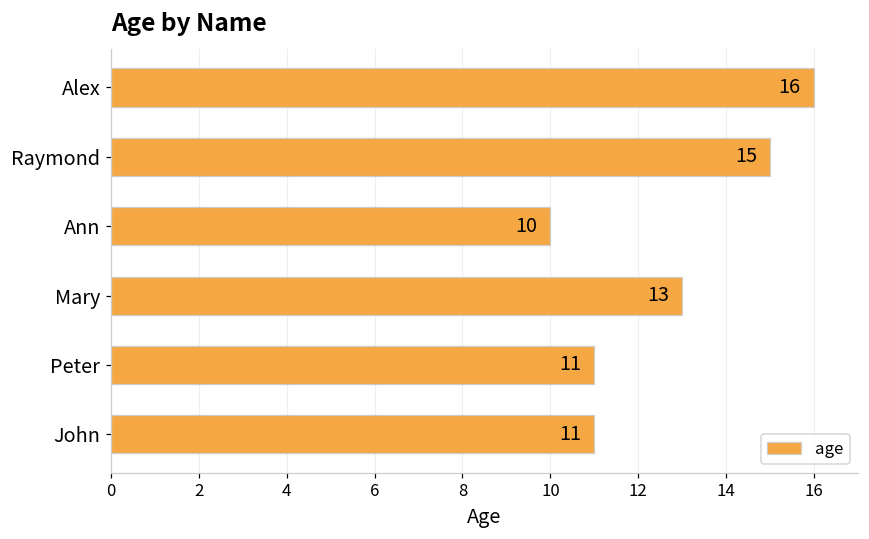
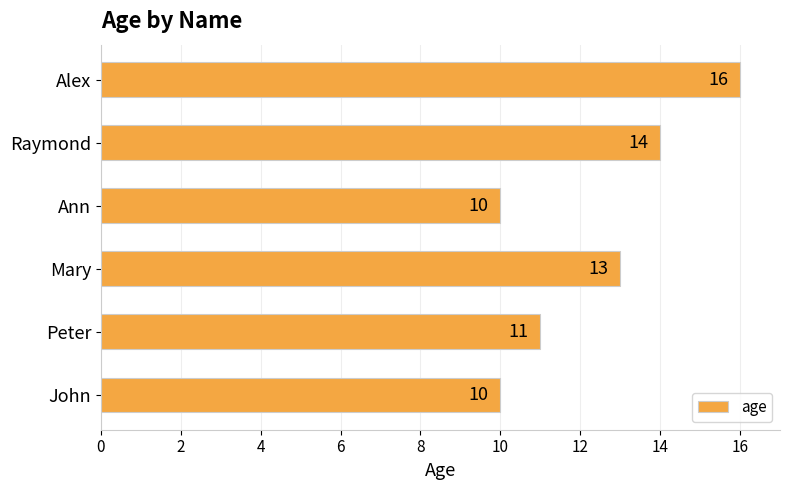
  {
    "Alex": 16,
-   "Raymond": 15,
+   "Raymond": 14,
    "Ann": 10,
    "Mary": 13,
    "Peter": 11,
-   "John": 11
+   "John": 10
  }
